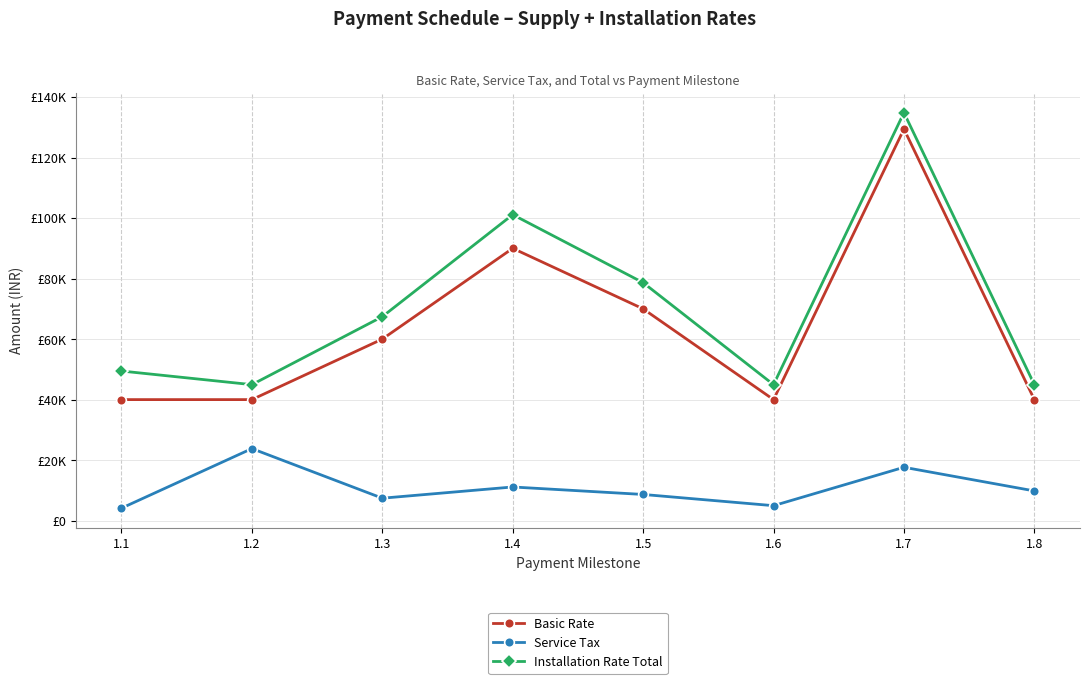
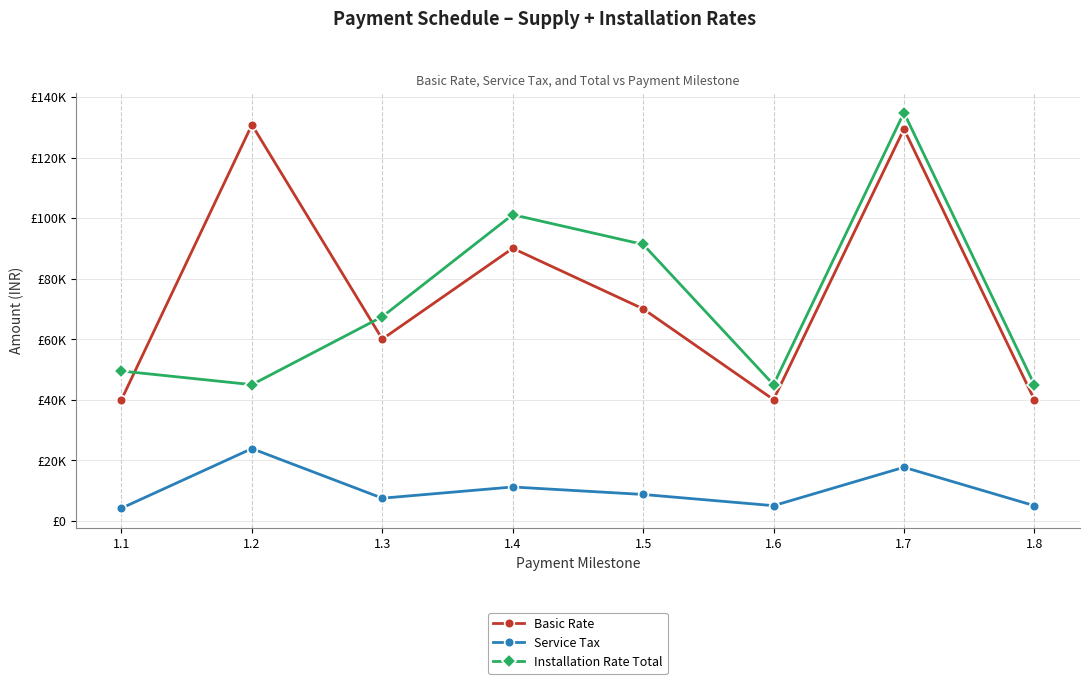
  {
    "Basic Rate": {
      "1.1": "£40000",
-     "1.2": "£40000",
+     "1.2": "£131000",
      "1.3": "£60000",
      "1.4": "£90000",
      "1.5": "£70000",
      "1.6": "£40000",
      "1.7": "£129000",
      "1.8": "£40000"
    },
    "Service Tax": {
      "1.1": "£4000",
      "1.2": "£24000",
      "1.3": "£7000",
      "1.4": "£11000",
      "1.5": "£9000",
      "1.6": "£5000",
      "1.7": "£18000",
-     "1.8": "£10000"
+     "1.8": "£5000"
    },
    "Installation Rate Total": {
      "1.1": "£49000",
      "1.2": "£45000",
      "1.3": "£67000",
      "1.4": "£101000",
-     "1.5": "£79000",
+     "1.5": "£91000",
      "1.6": "£45000",
      "1.7": "£135000",
      "1.8": "£45000"
    }
  }
